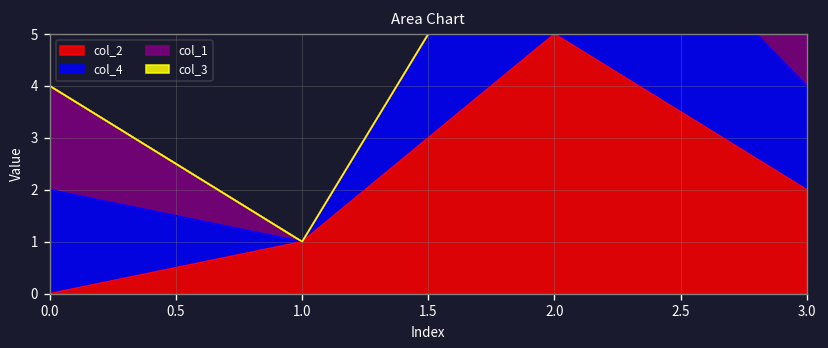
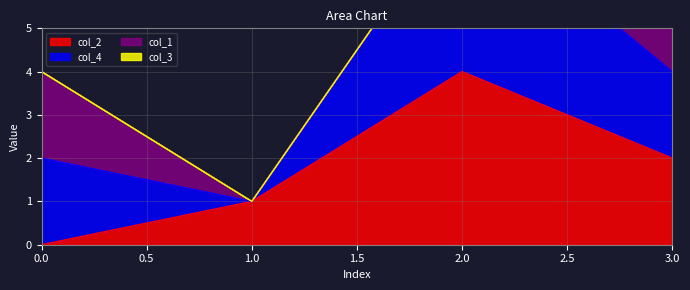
  {
    "col_2": {
      "0.0": 0,
-     "2.0": 5,
+     "2.0": 4,
      "3.0": 2
    },
    "col_4": {
      "0.0": 2,
      "3.0": 2
    }
  }
